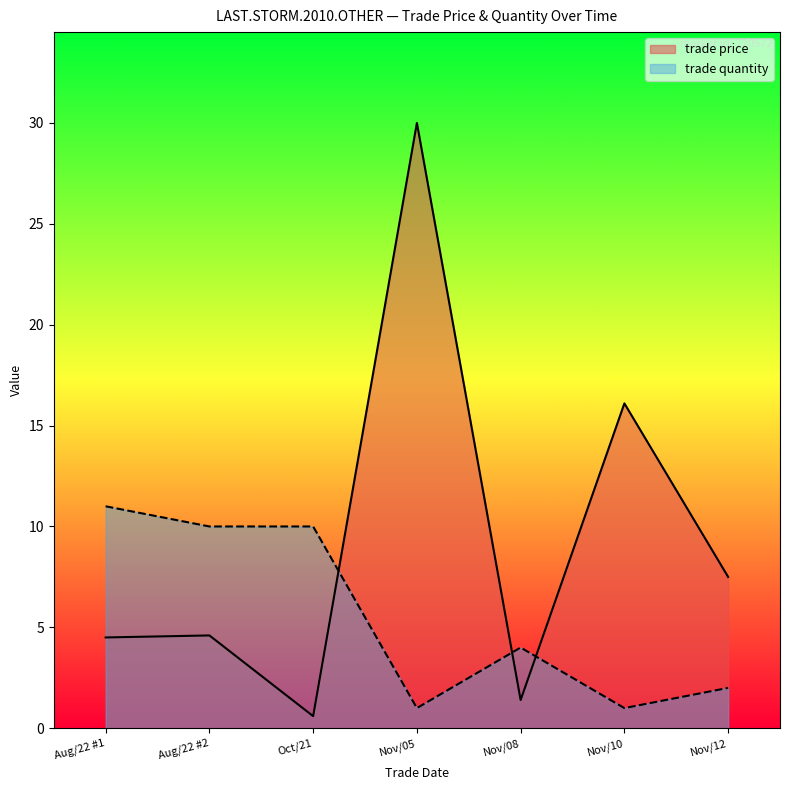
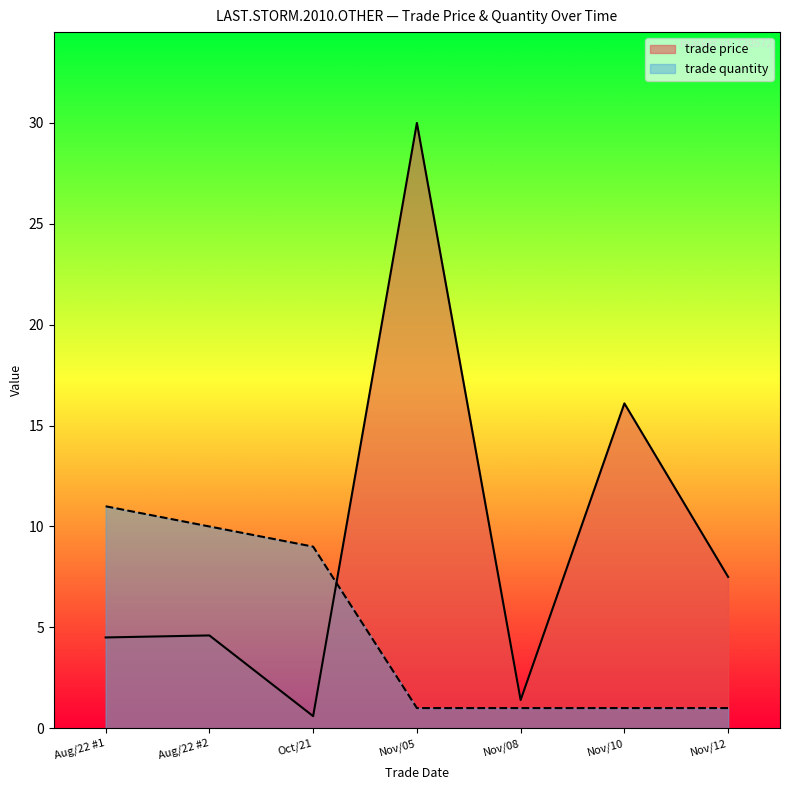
  {
    "trade price": {
      "Aug/22 #1": 4.5,
      "Aug/22 #2": 4.6,
      "Oct/21": 0.6,
      "Nov/05": 30,
      "Nov/08": 1.4,
      "Nov/10": 16,
      "Nov/12": 7.5
    },
    "trade quantity": {
      "Aug/22 #1": 11,
      "Aug/22 #2": 10,
-     "Oct/21": 10,
+     "Oct/21": 9,
      "Nov/05": 1,
-     "Nov/08": 4,
+     "Nov/08": 1,
      "Nov/10": 1,
-     "Nov/12": 2
+     "Nov/12": 1
    }
  }
